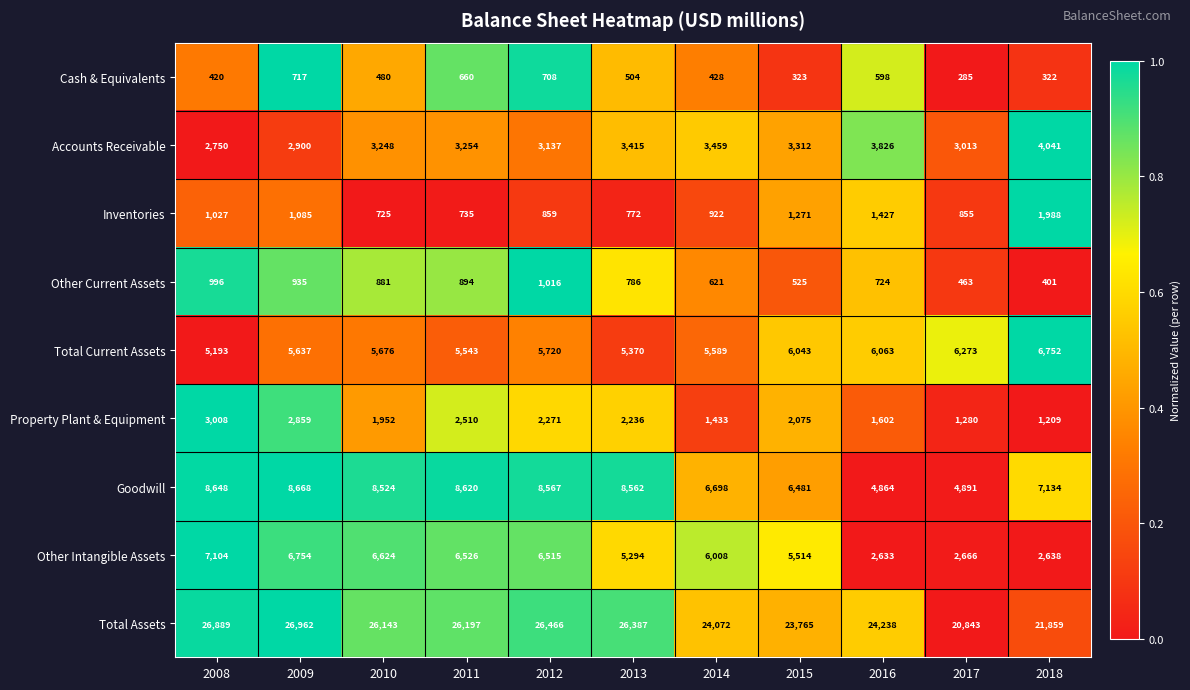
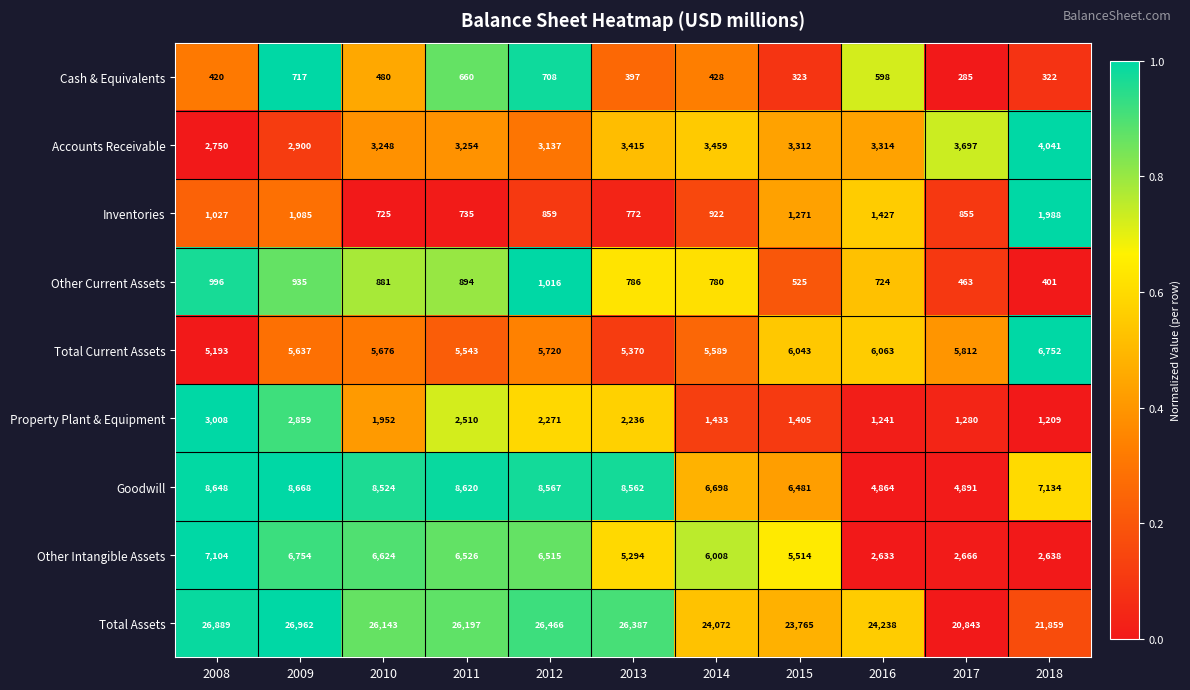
  {
    "Cash & Equivalents": {
      "2008": "420",
      "2009": "717",
      "2010": "480",
      "2011": "660",
      "2012": "708",
-     "2013": "504",
+     "2013": "397",
      "2014": "428",
      "2015": "323",
      "2016": "598",
      "2017": "285",
      "2018": "322"
    },
    "Accounts Receivable": {
      "2008": "2,750",
      "2009": "2,900",
      "2010": "3,248",
      "2011": "3,254",
      "2012": "3,137",
      "2013": "3,415",
      "2014": "3,459",
      "2015": "3,312",
-     "2016": "3,826",
-     "2017": "3,013",
+     "2016": "3,314",
+     "2017": "3,697",
      "2018": "4,041"
    },
    "Inventories": {
      "2008": "1,027",
      "2009": "1,085",
      "2010": "725",
      "2011": "735",
      "2012": "859",
      "2013": "772",
      "2014": "922",
      "2015": "1,271",
      "2016": "1,427",
      "2017": "855",
      "2018": "1,988"
    },
    "Other Current Assets": {
      "2008": "996",
      "2009": "935",
      "2010": "881",
      "2011": "894",
      "2012": "1,016",
      "2013": "786",
-     "2014": "621",
+     "2014": "780",
      "2015": "525",
      "2016": "724",
      "2017": "463",
      "2018": "401"
    },
    "Total Current Assets": {
      "2008": "5,193",
      "2009": "5,637",
      "2010": "5,676",
      "2011": "5,543",
      "2012": "5,720",
      "2013": "5,370",
      "2014": "5,589",
      "2015": "6,043",
      "2016": "6,063",
-     "2017": "6,273",
+     "2017": "5,812",
      "2018": "6,752"
    },
    "Property Plant & Equipment": {
      "2008": "3,008",
      "2009": "2,859",
      "2010": "1,952",
      "2011": "2,510",
      "2012": "2,271",
      "2013": "2,236",
      "2014": "1,433",
-     "2015": "2,075",
-     "2016": "1,602",
+     "2015": "1,405",
+     "2016": "1,241",
      "2017": "1,280",
      "2018": "1,209"
    },
    "Goodwill": {
      "2008": "8,648",
      "2009": "8,668",
      "2010": "8,524",
      "2011": "8,620",
      "2012": "8,567",
      "2013": "8,562",
      "2014": "6,698",
      "2015": "6,481",
      "2016": "4,864",
      "2017": "4,891",
      "2018": "7,134"
    },
    "Other Intangible Assets": {
      "2008": "7,104",
      "2009": "6,754",
      "2010": "6,624",
      "2011": "6,526",
      "2012": "6,515",
      "2013": "5,294",
      "2014": "6,008",
      "2015": "5,514",
      "2016": "2,633",
      "2017": "2,666",
      "2018": "2,638"
    },
    "Total Assets": {
      "2008": "26,889",
      "2009": "26,962",
      "2010": "26,143",
      "2011": "26,197",
      "2012": "26,466",
      "2013": "26,387",
      "2014": "24,072",
      "2015": "23,765",
      "2016": "24,238",
      "2017": "20,843",
      "2018": "21,859"
    }
  }
